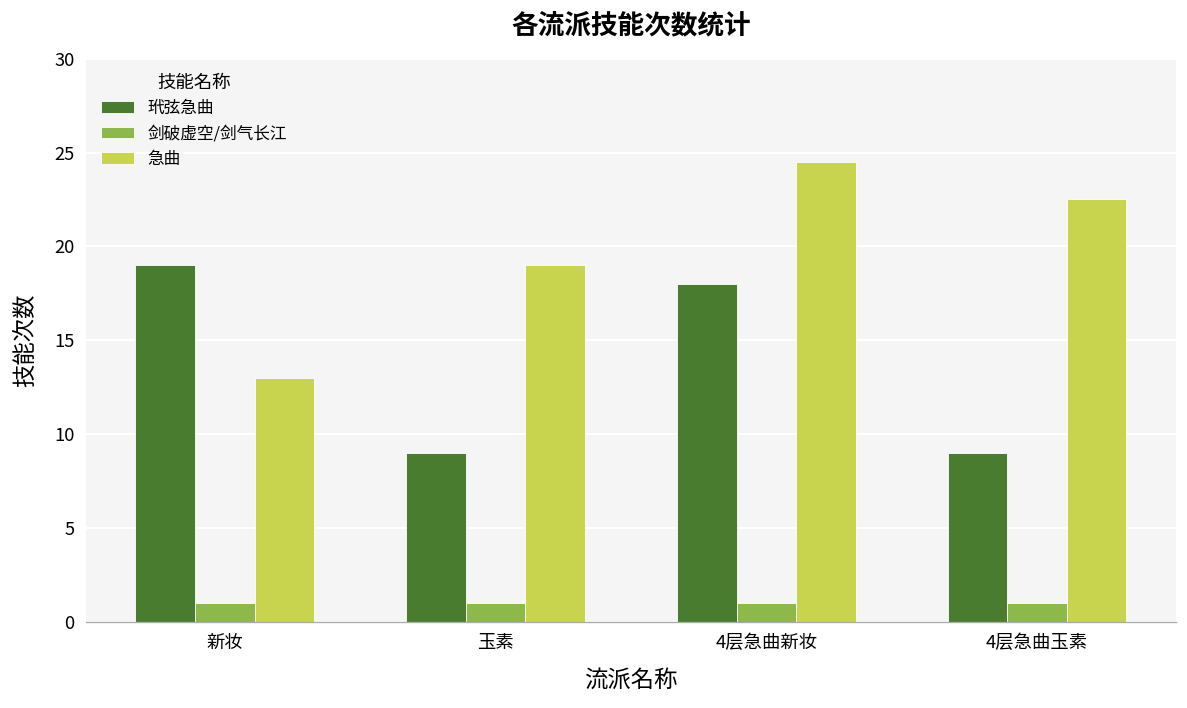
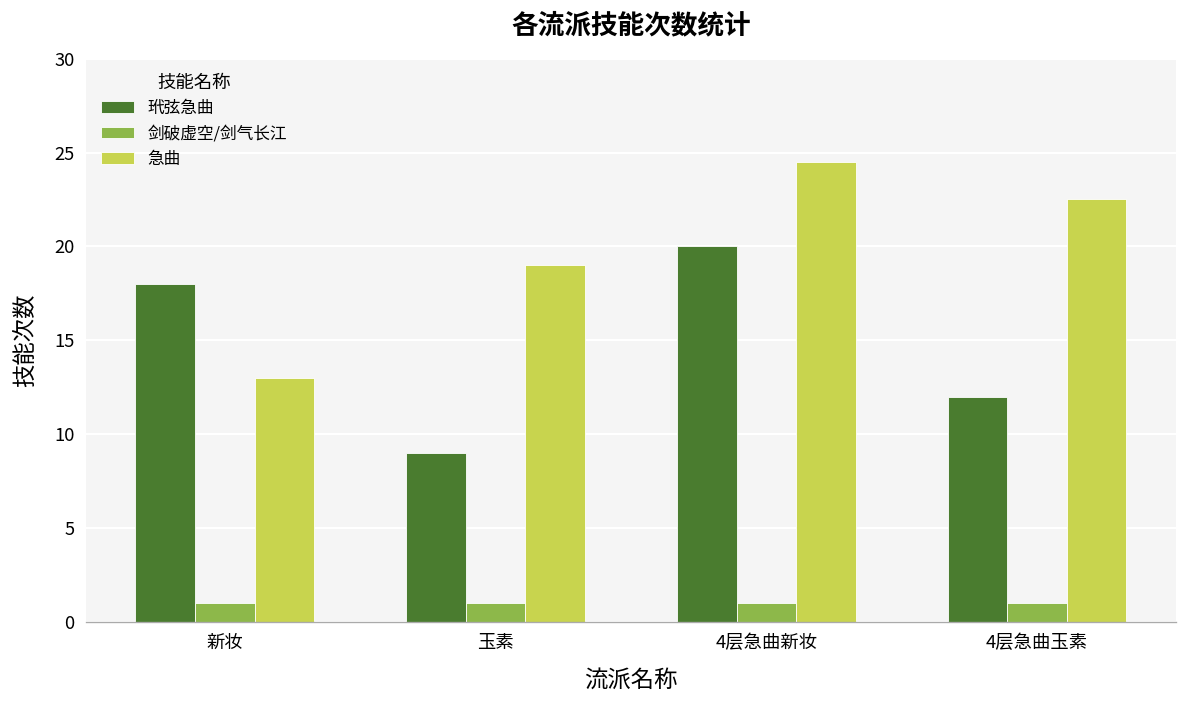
  {
    "玳弦急曲": {
-     "新妆": 19,
+     "新妆": 18,
      "玉素": 9,
-     "4层急曲新妆": 18,
-     "4层急曲玉素": 9
+     "4层急曲新妆": 20,
+     "4层急曲玉素": 12
    },
    "剑破虚空/剑气长江": {
      "新妆": 1,
      "玉素": 1,
      "4层急曲新妆": 1,
      "4层急曲玉素": 1
    },
    "急曲": {
      "新妆": 13,
      "玉素": 19,
      "4层急曲新妆": 24.5,
      "4层急曲玉素": 22.5
    }
  }
